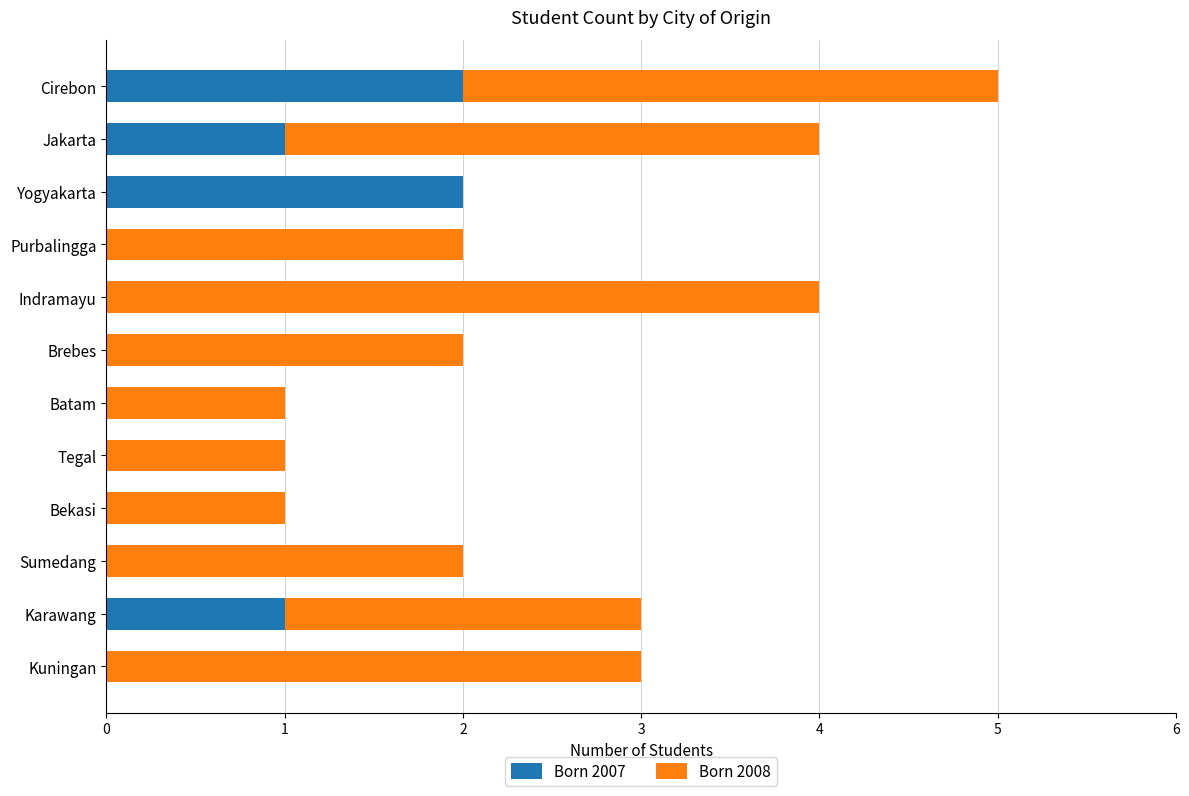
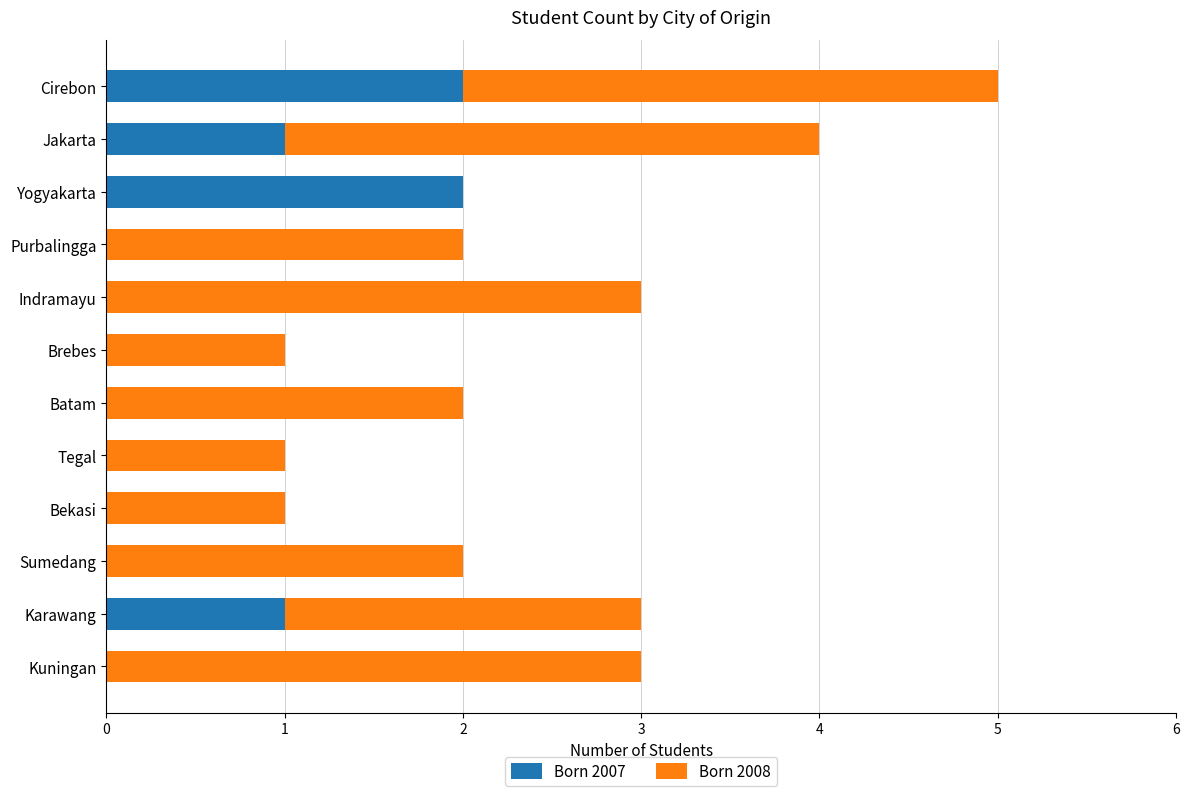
  {
    "Born 2007": {
      "Cirebon": 2,
      "Jakarta": 1,
      "Yogyakarta": 2,
      "Purbalingga": 0,
      "Indramayu": 0,
      "Brebes": 0,
      "Batam": 0,
      "Tegal": 0,
      "Bekasi": 0,
      "Sumedang": 0,
      "Karawang": 1,
      "Kuningan": 0
    },
    "Born 2008": {
-     "Indramayu": 4,
-     "Brebes": 2,
-     "Batam": 1
+     "Indramayu": 3,
+     "Brebes": 1,
+     "Batam": 2
    }
  }
